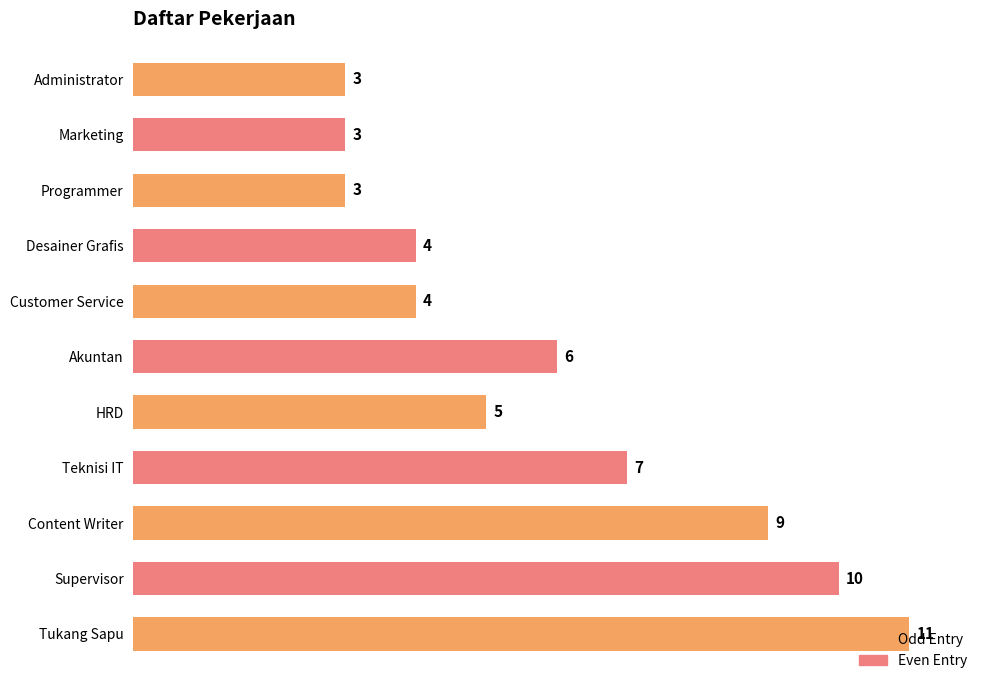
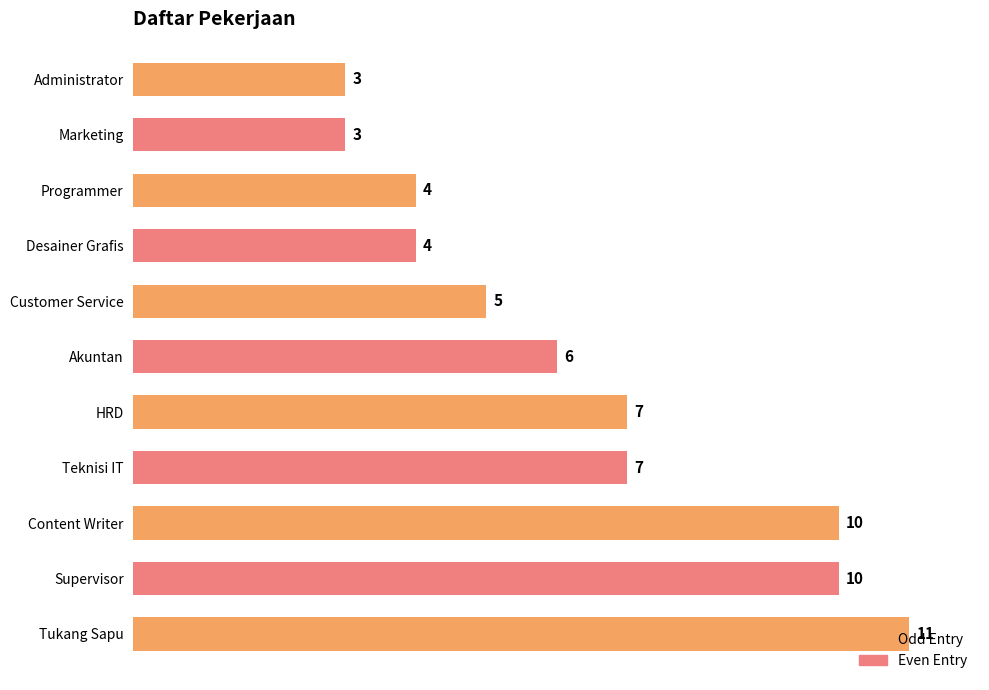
  {
    "Administrator": 3,
    "Marketing": 3,
-   "Programmer": 3,
+   "Programmer": 4,
    "Desainer Grafis": 4,
-   "Customer Service": 4,
+   "Customer Service": 5,
    "Akuntan": 6,
-   "HRD": 5,
+   "HRD": 7,
    "Teknisi IT": 7,
-   "Content Writer": 9,
+   "Content Writer": 10,
    "Supervisor": 10,
    "Tukang Sapu": 11
  }
